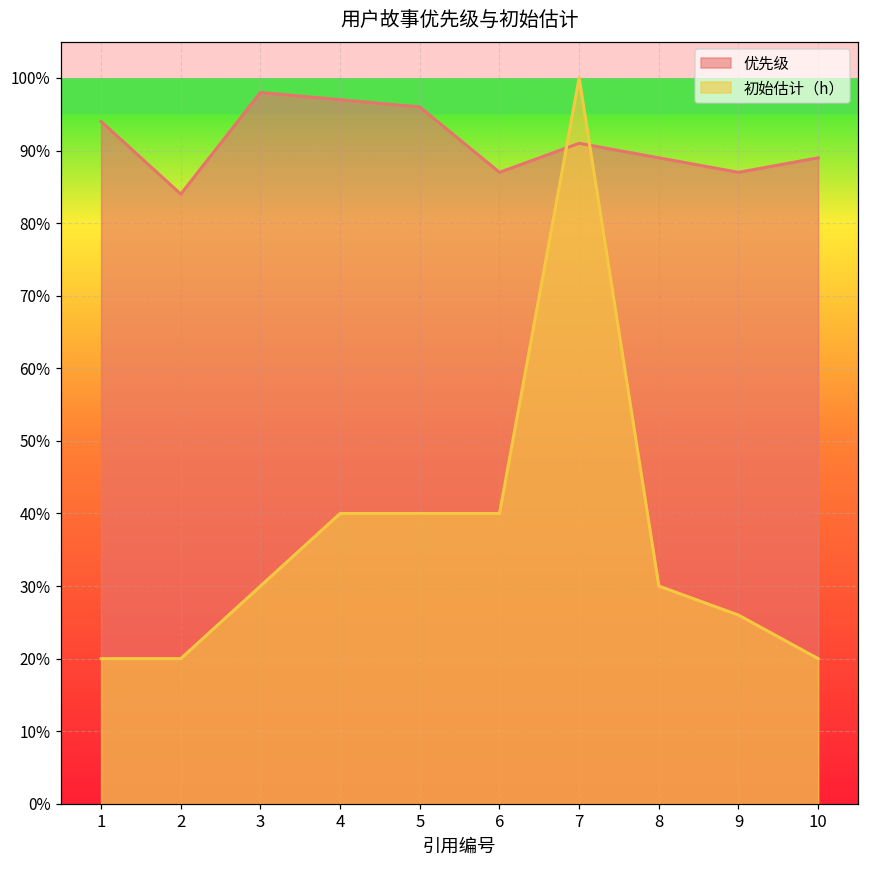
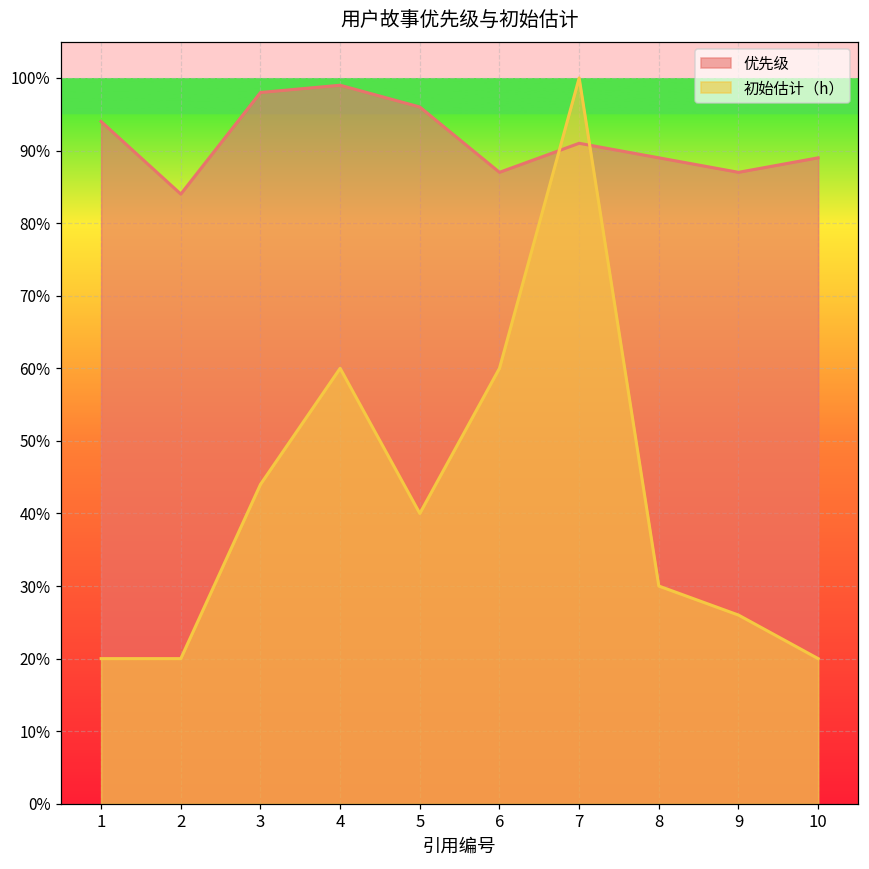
  {
    "优先级": {
      "1": "94%",
      "2": "84%",
      "3": "98%",
-     "4": "97%",
+     "4": "99%",
      "5": "96%",
      "6": "87%",
      "7": "91%",
      "8": "89%",
      "9": "87%",
      "10": "89%"
    },
    "初始估计（h）": {
      "1": "20%",
      "2": "20%",
-     "3": "30%",
-     "4": "40%",
+     "3": "44%",
+     "4": "60%",
      "5": "40%",
-     "6": "40%",
+     "6": "60%",
      "7": "100%",
      "8": "30%",
      "9": "26%",
      "10": "20%"
    }
  }
